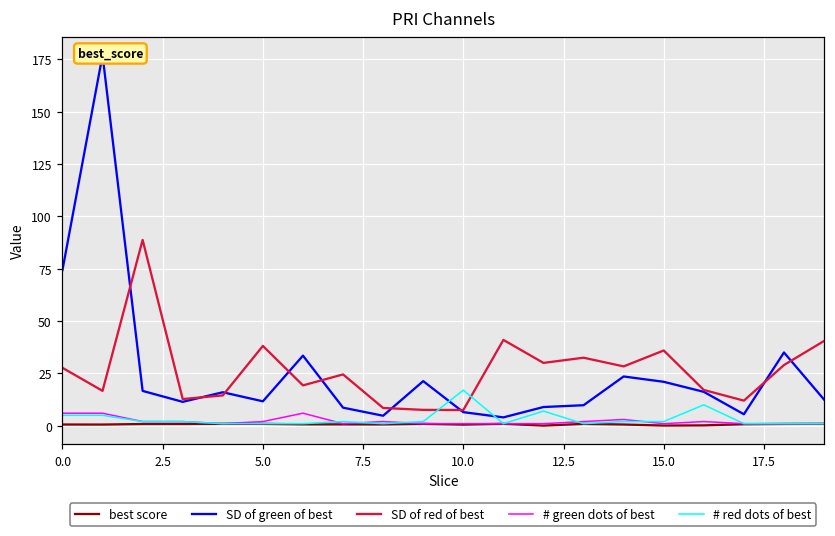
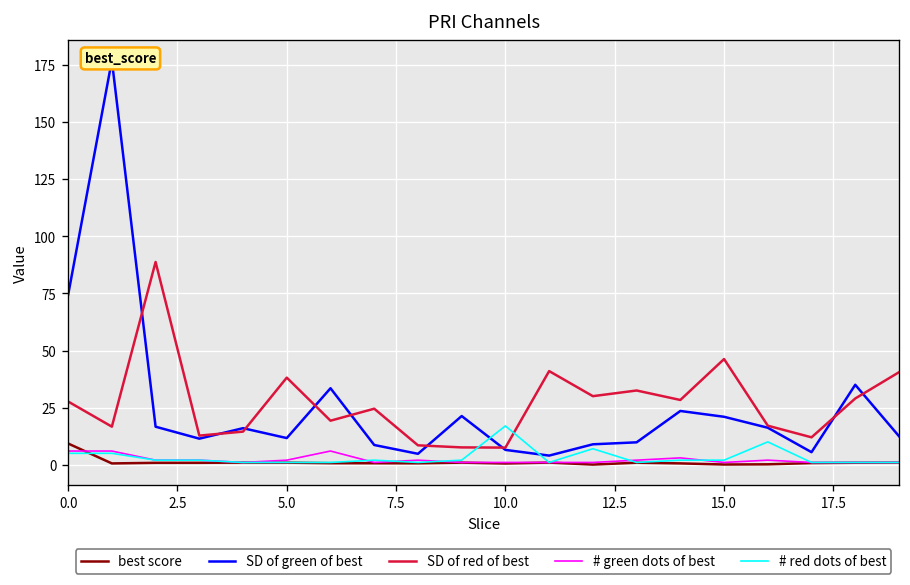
  {
    "best score": {
-     "0.0": 1
+     "0.0": 9
    },
    "SD of green of best": {
      "0.0": 74,
      "5.0": 12,
      "15.0": 21
    },
    "SD of red of best": {
      "0.0": 28,
      "5.0": 38,
-     "15.0": 36
+     "15.0": 46
    },
    "# red dots of best": {
      "10.0": 17
    }
  }
